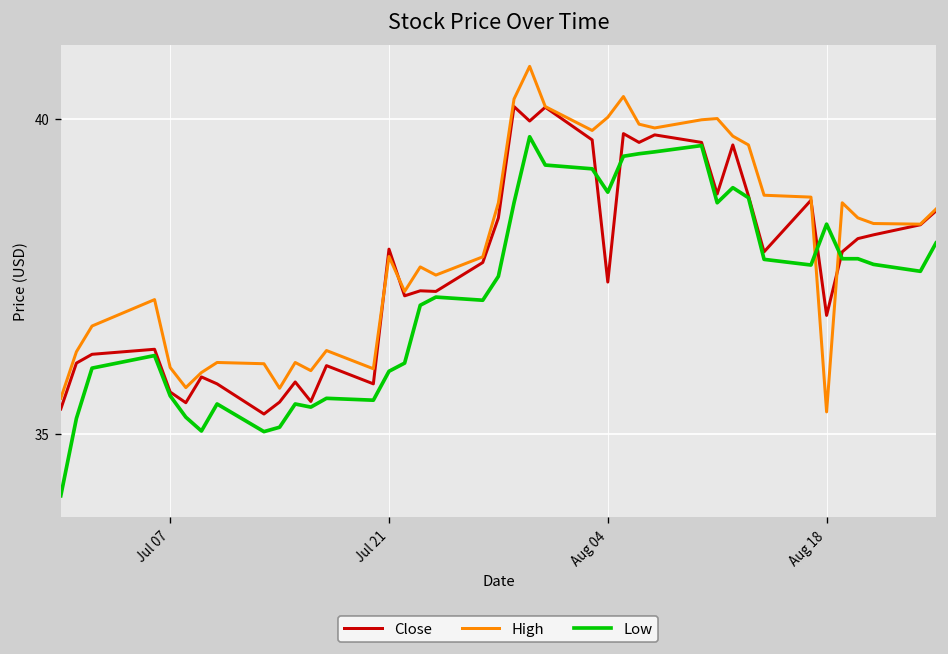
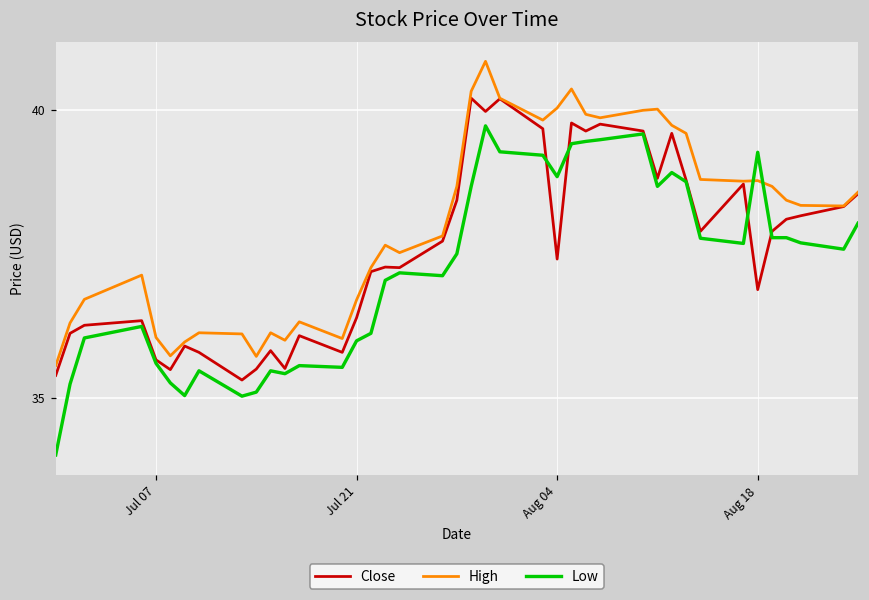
  {
    "Close": {
      "Jul 07": 35.7,
-     "Jul 21": 37.9,
+     "Jul 21": 36.4,
      "Aug 04": 37.4,
      "Aug 18": 36.9
    },
    "High": {
      "Jul 07": 36.0,
-     "Jul 21": 37.8,
+     "Jul 21": 36.7,
      "Aug 04": 40.0,
-     "Aug 18": 35.3
+     "Aug 18": 38.8
    },
    "Low": {
      "Jul 07": 35.6,
      "Jul 21": 36.0,
      "Aug 04": 38.8,
-     "Aug 18": 38.3
+     "Aug 18": 39.3
    }
  }
